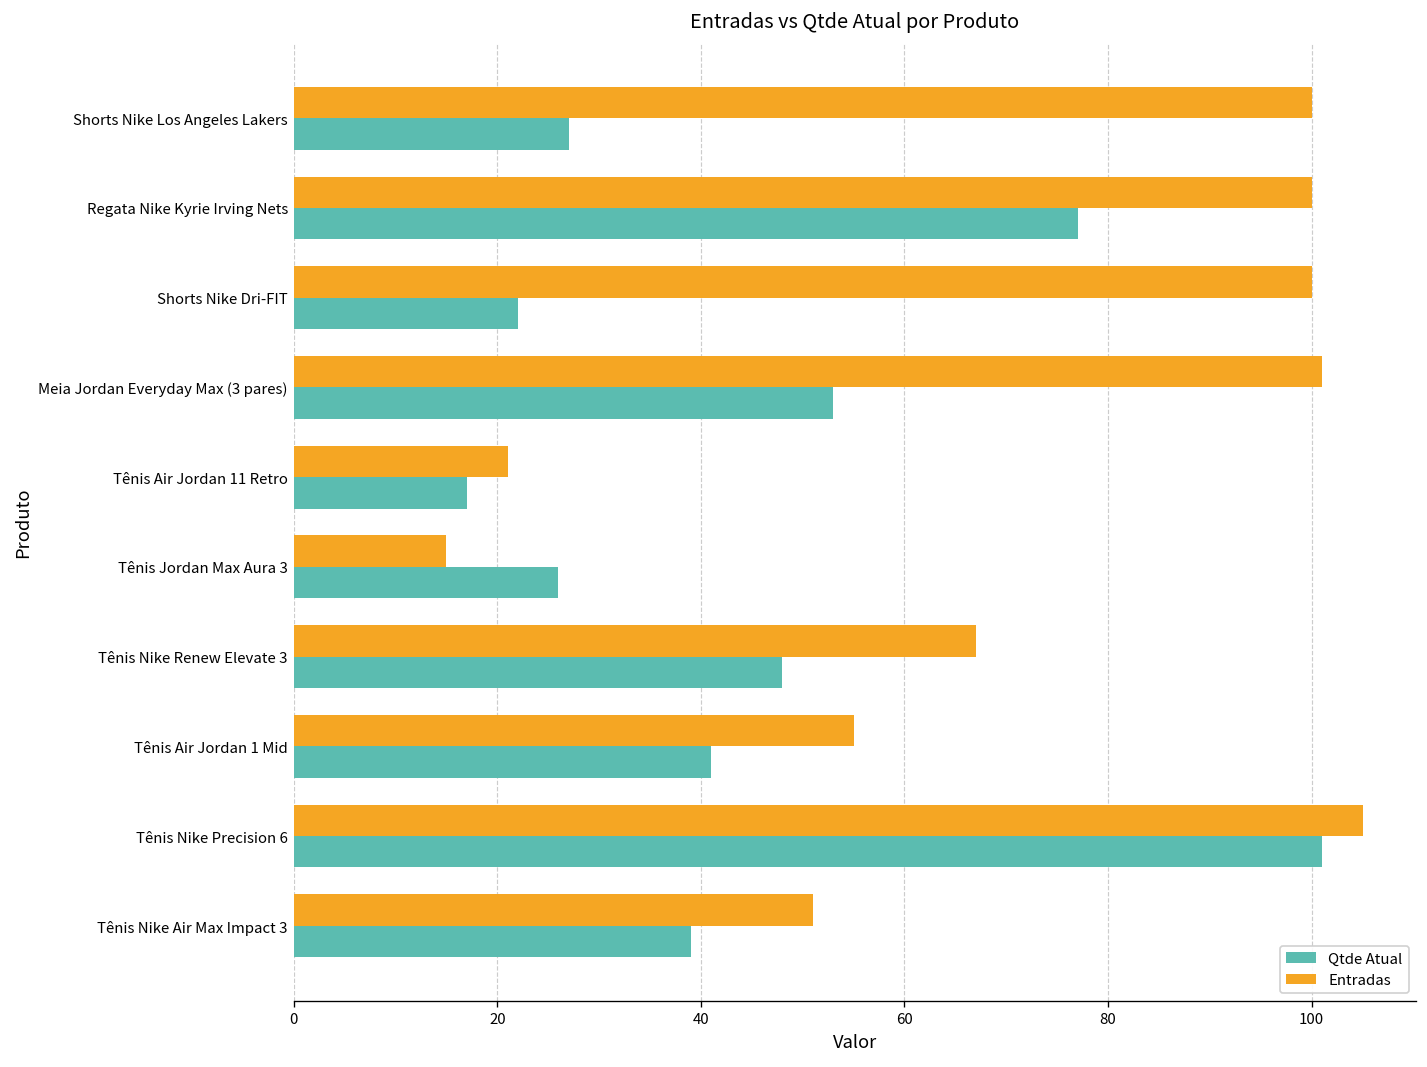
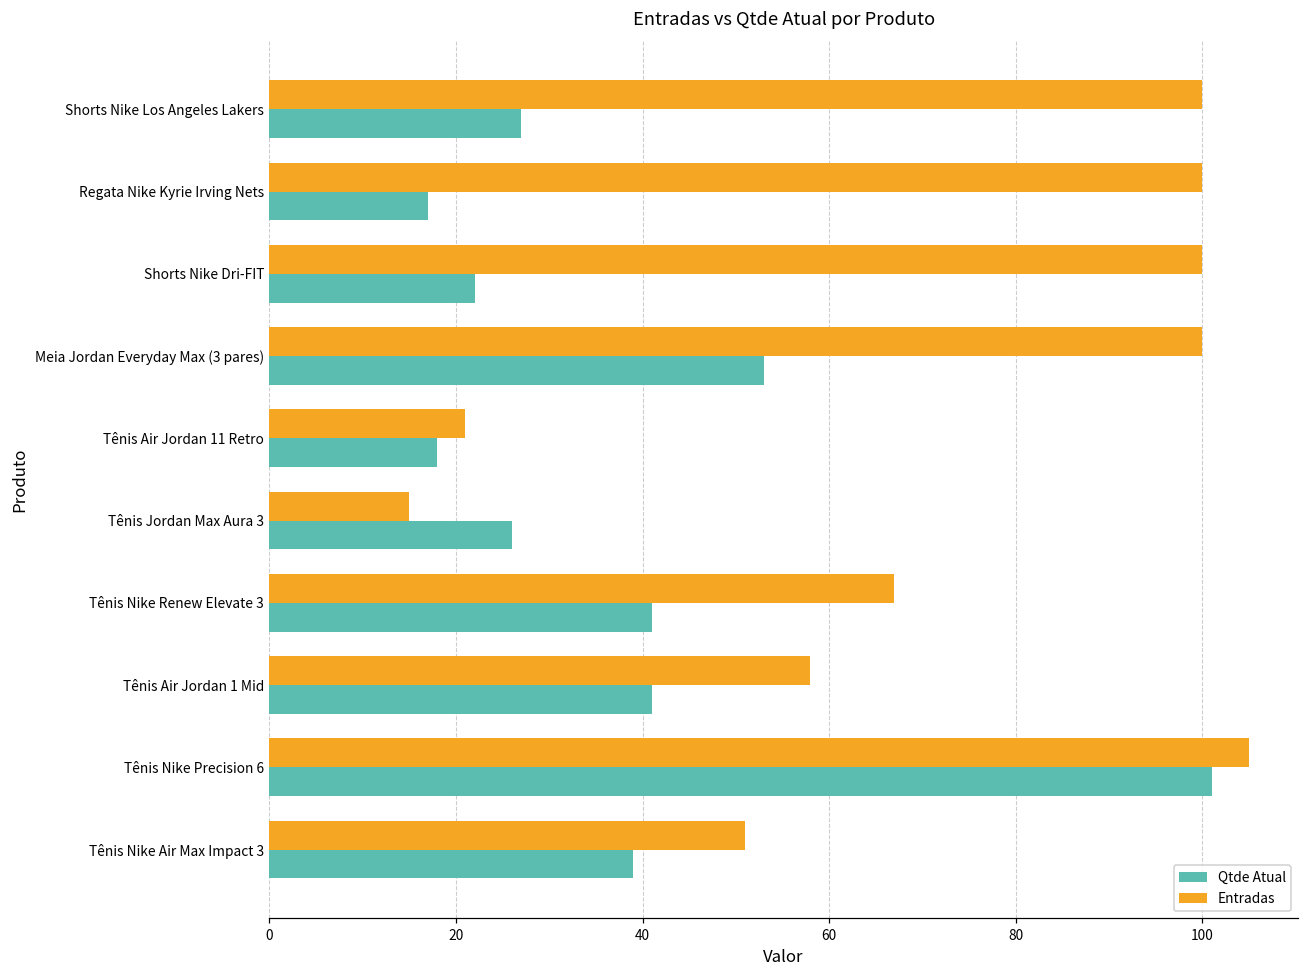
  {
    "Qtde Atual": {
      "Shorts Nike Los Angeles Lakers": 27,
-     "Regata Nike Kyrie Irving Nets": 77,
+     "Regata Nike Kyrie Irving Nets": 17,
      "Shorts Nike Dri-FIT": 22,
      "Meia Jordan Everyday Max (3 pares)": 53,
-     "Tênis Air Jordan 11 Retro": 17,
+     "Tênis Air Jordan 11 Retro": 18,
      "Tênis Jordan Max Aura 3": 26,
-     "Tênis Nike Renew Elevate 3": 48,
+     "Tênis Nike Renew Elevate 3": 41,
      "Tênis Air Jordan 1 Mid": 41,
      "Tênis Nike Precision 6": 101,
      "Tênis Nike Air Max Impact 3": 39
    },
    "Entradas": {
      "Shorts Nike Los Angeles Lakers": 100,
      "Regata Nike Kyrie Irving Nets": 100,
      "Shorts Nike Dri-FIT": 100,
-     "Meia Jordan Everyday Max (3 pares)": 101,
+     "Meia Jordan Everyday Max (3 pares)": 100,
      "Tênis Air Jordan 11 Retro": 21,
      "Tênis Jordan Max Aura 3": 15,
      "Tênis Nike Renew Elevate 3": 67,
-     "Tênis Air Jordan 1 Mid": 55,
+     "Tênis Air Jordan 1 Mid": 58,
      "Tênis Nike Precision 6": 105,
      "Tênis Nike Air Max Impact 3": 51
    }
  }
